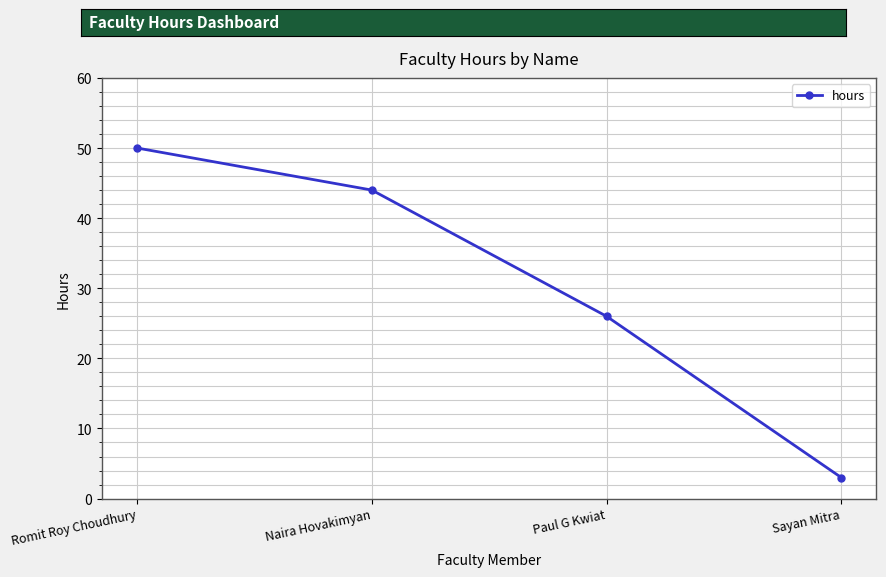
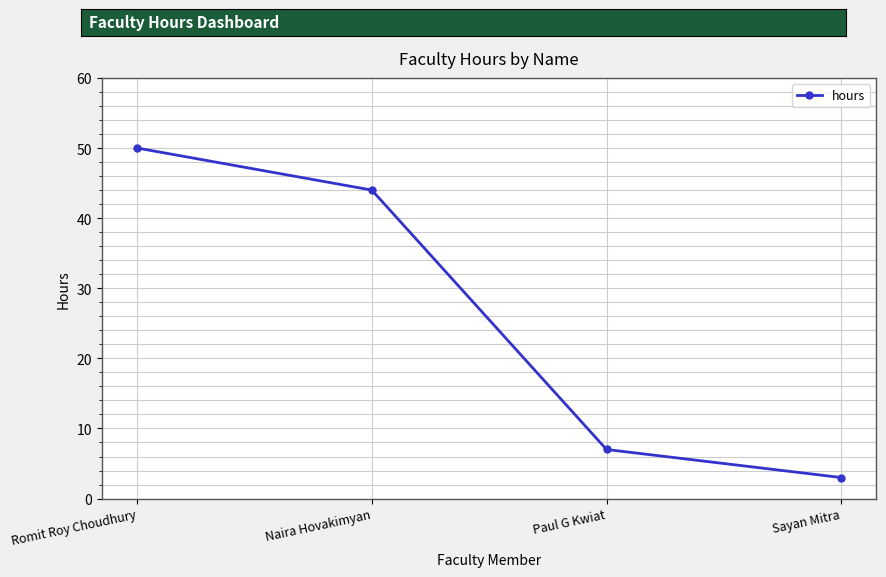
  {
    "Romit Roy Choudhury": 50,
    "Naira Hovakimyan": 44,
-   "Paul G Kwiat": 26,
+   "Paul G Kwiat": 7,
    "Sayan Mitra": 3
  }
